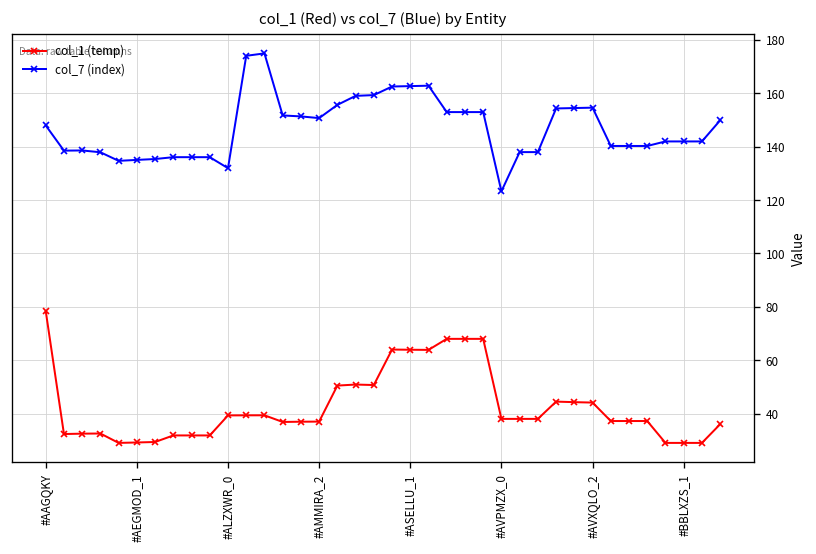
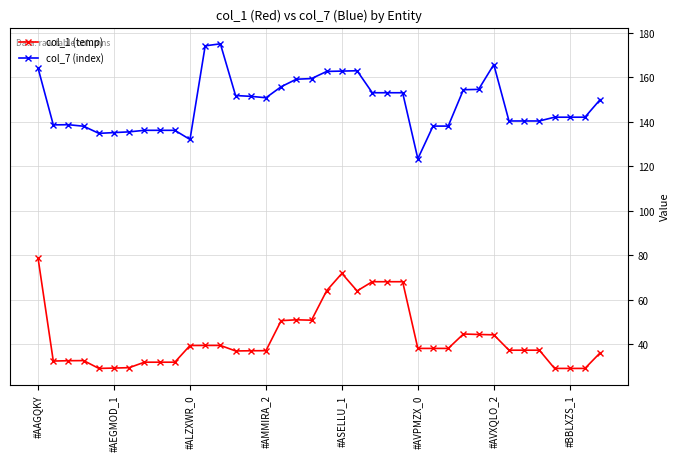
  {
    "col_1 (temp)": {
      "#AAGQKY": 78,
      "#AEGMOD_1": 29,
      "#ALZXWR_0": 39,
      "#AMMIRA_2": 37,
-     "#ASELLU_1": 64,
+     "#ASELLU_1": 72,
      "#AVPMZX_0": 38,
      "#AVXQLO_2": 44,
      "#BBLXZS_1": 29
    },
    "col_7 (index)": {
-     "#AAGQKY": 148,
+     "#AAGQKY": 164,
      "#AEGMOD_1": 135,
      "#ALZXWR_0": 132,
      "#AMMIRA_2": 151,
      "#ASELLU_1": 163,
      "#AVPMZX_0": 123,
-     "#AVXQLO_2": 155,
+     "#AVXQLO_2": 166,
      "#BBLXZS_1": 142
    }
  }
